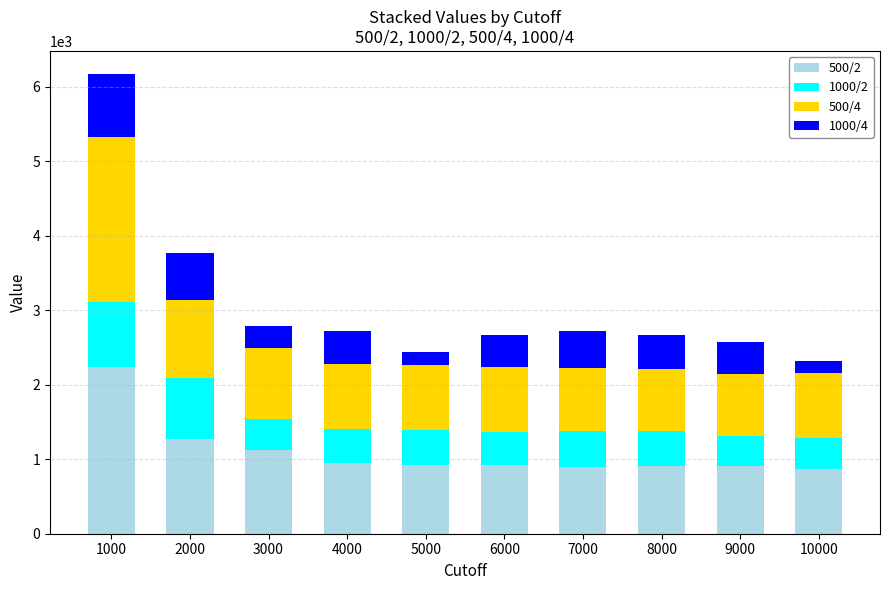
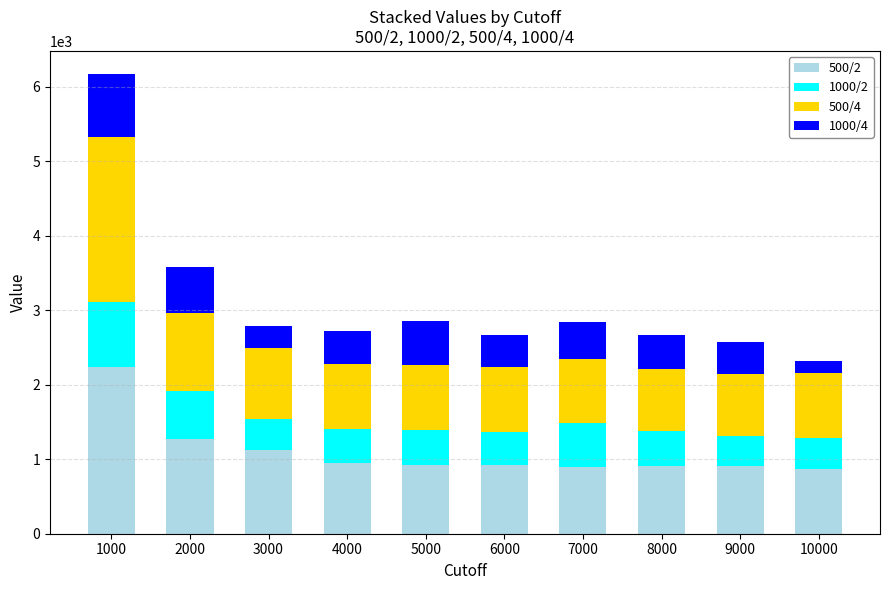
  {
    "500/2": {
      "1000": 2200,
      "2000": 1300,
      "3000": 1100,
      "4000": 1000,
      "5000": 900,
      "6000": 900,
      "7000": 900,
      "8000": 900,
      "9000": 900,
      "10000": 900
    },
    "1000/2": {
      "1000": 900,
-     "2000": 800,
+     "2000": 600,
      "3000": 400,
      "4000": 500,
      "5000": 500,
      "6000": 400,
-     "7000": 500,
+     "7000": 600,
      "8000": 500,
      "9000": 400,
      "10000": 400
    },
    "500/4": {
      "1000": 2200,
      "2000": 1000,
      "3000": 1000,
      "4000": 900,
      "5000": 900,
      "6000": 900,
      "7000": 800,
      "8000": 800,
      "9000": 800,
      "10000": 900
    },
    "1000/4": {
      "1000": 800,
      "2000": 600,
      "3000": 300,
      "4000": 500,
-     "5000": 200,
+     "5000": 600,
      "6000": 400,
      "7000": 500,
      "8000": 400,
      "9000": 400,
      "10000": 200
    }
  }
